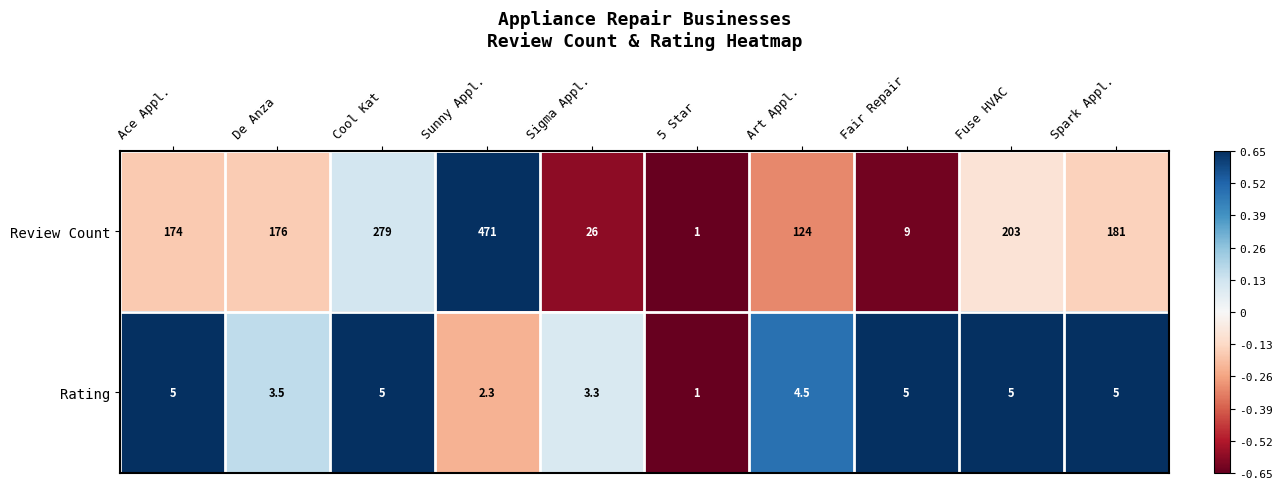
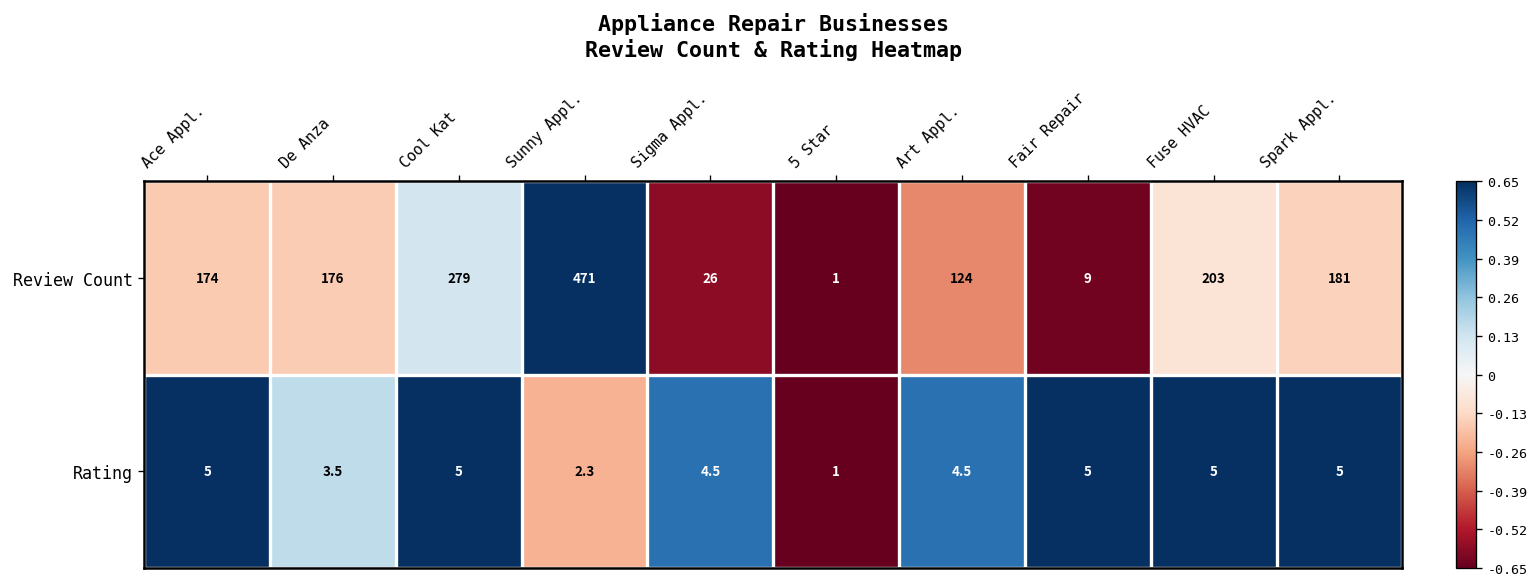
  {
    "Review Count": {
      "Ace Appl.": 174,
      "De Anza": 176,
      "Cool Kat": 279,
      "Sunny Appl.": 471,
      "Sigma Appl.": 26,
      "5 Star": 1,
      "Art Appl.": 124,
      "Fair Repair": 9,
      "Fuse HVAC": 203,
      "Spark Appl.": 181
    },
    "Rating": {
      "Ace Appl.": 5,
      "De Anza": 3.5,
      "Cool Kat": 5,
      "Sunny Appl.": 2.3,
-     "Sigma Appl.": 3.3,
+     "Sigma Appl.": 4.5,
      "5 Star": 1,
      "Art Appl.": 4.5,
      "Fair Repair": 5,
      "Fuse HVAC": 5,
      "Spark Appl.": 5
    }
  }
